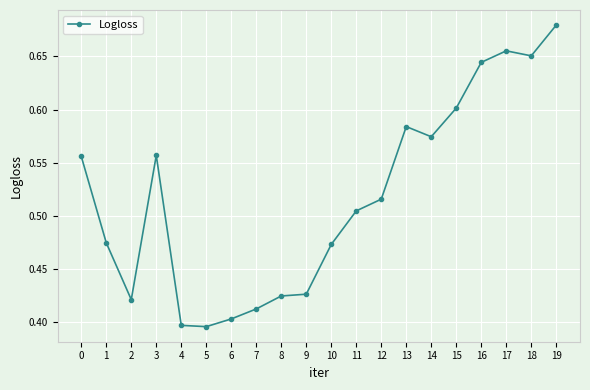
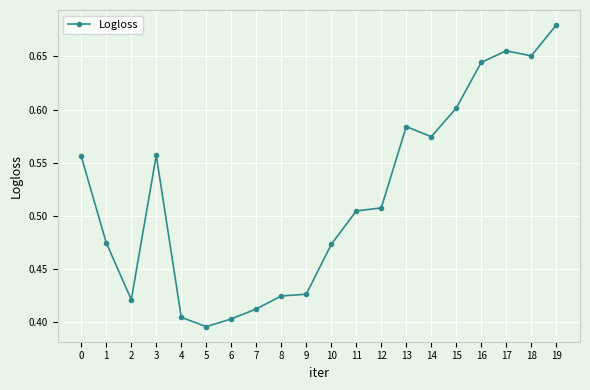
  {
    "0": 0.556,
    "1": 0.475,
    "2": 0.421,
    "3": 0.557,
-   "4": 0.397,
+   "4": 0.405,
    "5": 0.396,
    "6": 0.403,
    "7": 0.412,
    "8": 0.425,
    "9": 0.426,
    "10": 0.473,
    "11": 0.505,
-   "12": 0.516,
+   "12": 0.507,
    "13": 0.584,
    "14": 0.574,
    "15": 0.601,
    "16": 0.644,
    "17": 0.655,
    "18": 0.651,
    "19": 0.679
  }
